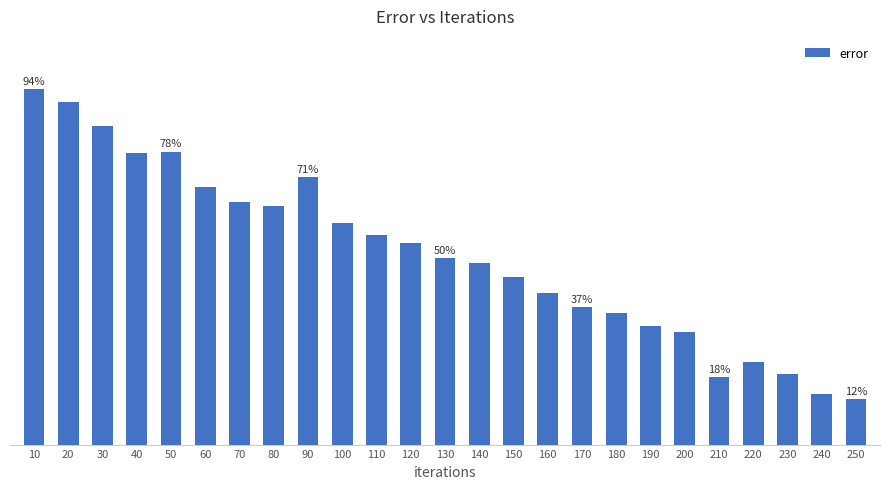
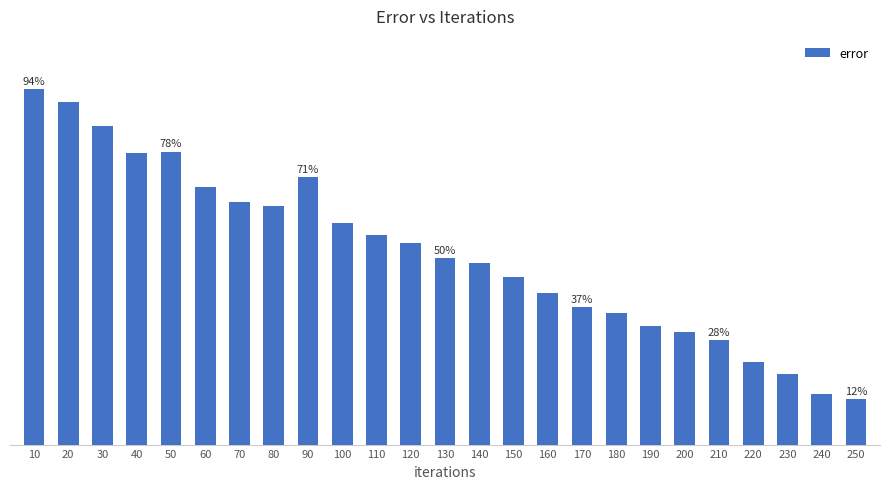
  {
    "10": "94%",
    "50": "78%",
    "90": "71%",
    "130": "50%",
    "170": "37%",
-   "210": "18%",
+   "210": "28%",
    "250": "12%"
  }
